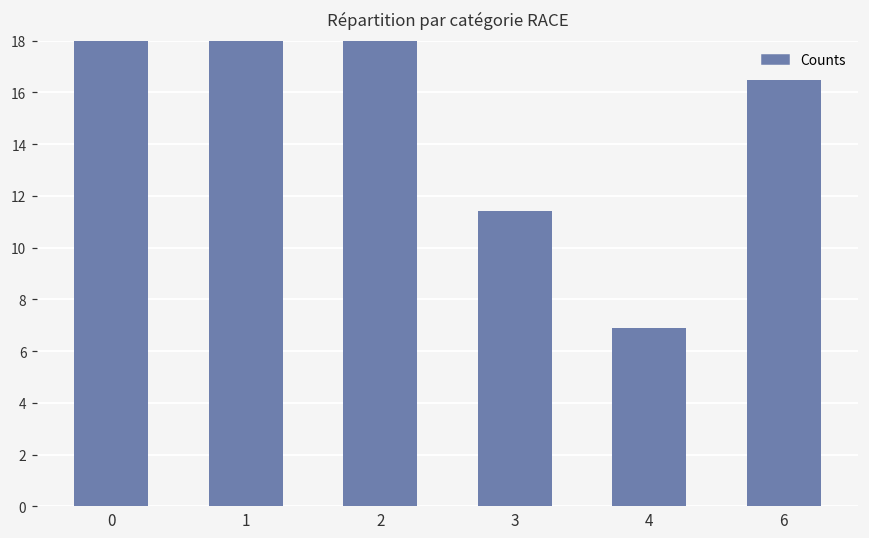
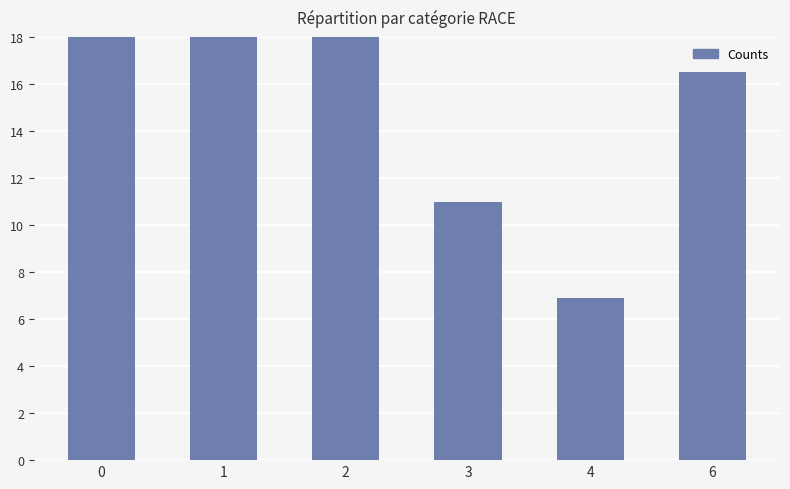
  {
-   "3": 11.4,
+   "3": 11.0,
    "4": 6.9,
    "6": 16.5
  }
